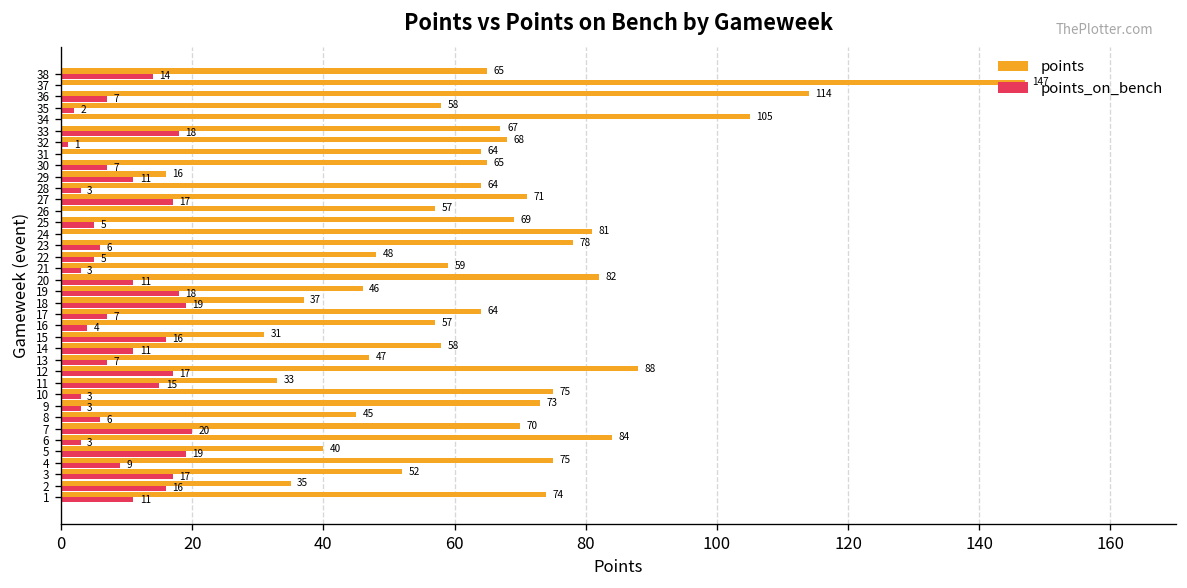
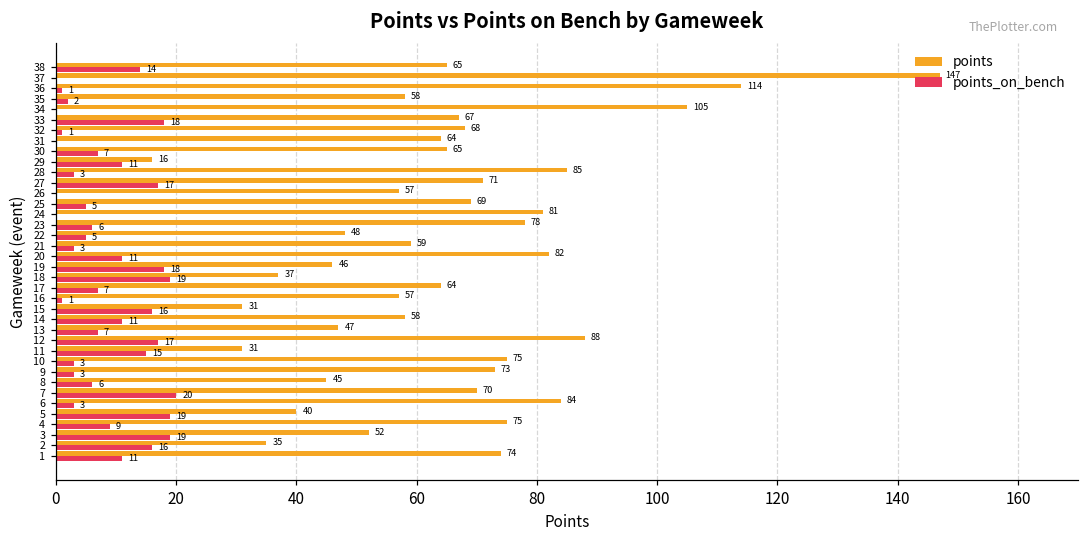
  {
    "points": {
      "38": 65,
      "37": 147,
      "36": 114,
      "35": 58,
      "34": 105,
      "33": 67,
      "32": 68,
      "31": 64,
      "30": 65,
      "29": 16,
-     "28": 64,
+     "28": 85,
      "27": 71,
      "26": 57,
      "25": 69,
      "24": 81,
      "23": 78,
      "22": 48,
      "21": 59,
      "20": 82,
      "19": 46,
      "18": 37,
      "17": 64,
      "16": 57,
      "15": 31,
      "14": 58,
      "13": 47,
      "12": 88,
-     "11": 33,
+     "11": 31,
      "10": 75,
      "9": 73,
      "8": 45,
      "7": 70,
      "6": 84,
      "5": 40,
      "4": 75,
      "3": 52,
      "2": 35,
      "1": 74
    },
    "points_on_bench": {
      "38": 14,
-     "36": 7,
+     "36": 1,
      "35": 2,
      "33": 18,
      "32": 1,
      "30": 7,
      "29": 11,
      "28": 3,
      "27": 17,
      "25": 5,
      "23": 6,
      "22": 5,
      "21": 3,
      "20": 11,
      "19": 18,
      "18": 19,
      "17": 7,
-     "16": 4,
+     "16": 1,
      "15": 16,
      "14": 11,
      "13": 7,
      "12": 17,
      "11": 15,
      "10": 3,
      "9": 3,
      "8": 6,
      "7": 20,
      "6": 3,
      "5": 19,
      "4": 9,
-     "3": 17,
+     "3": 19,
      "2": 16,
      "1": 11
    }
  }
